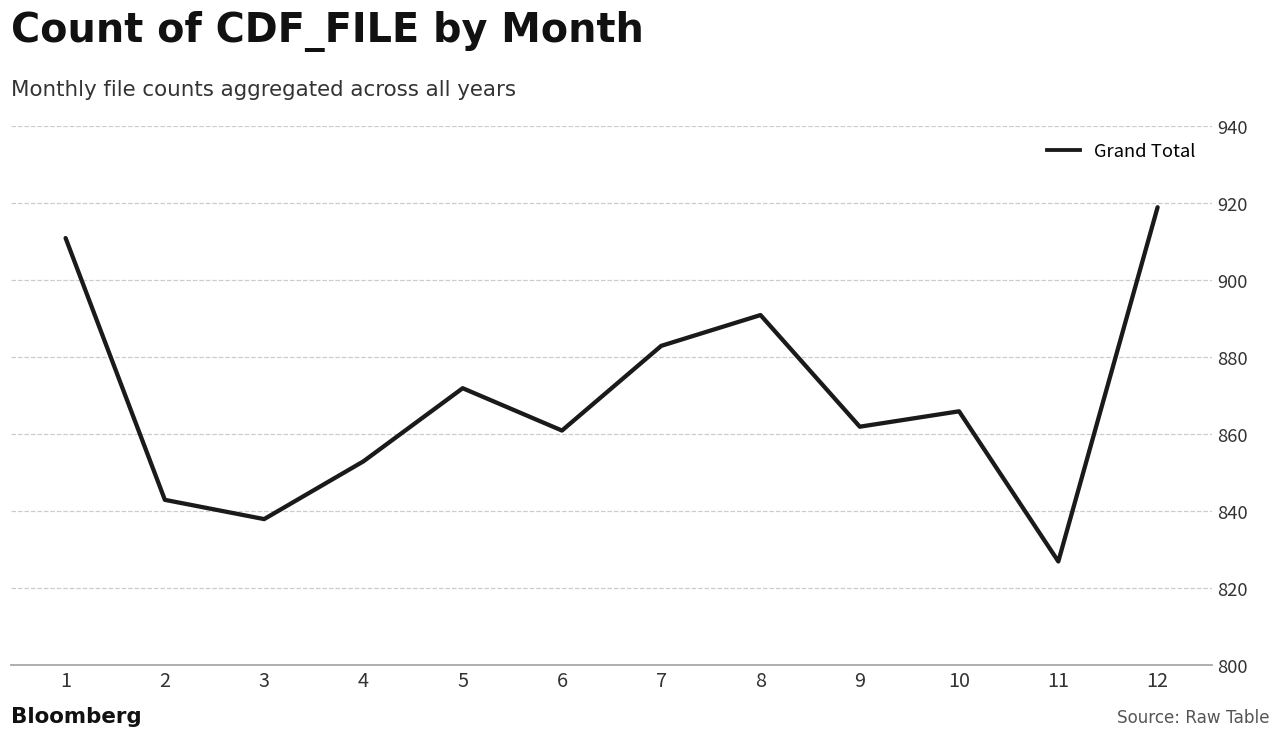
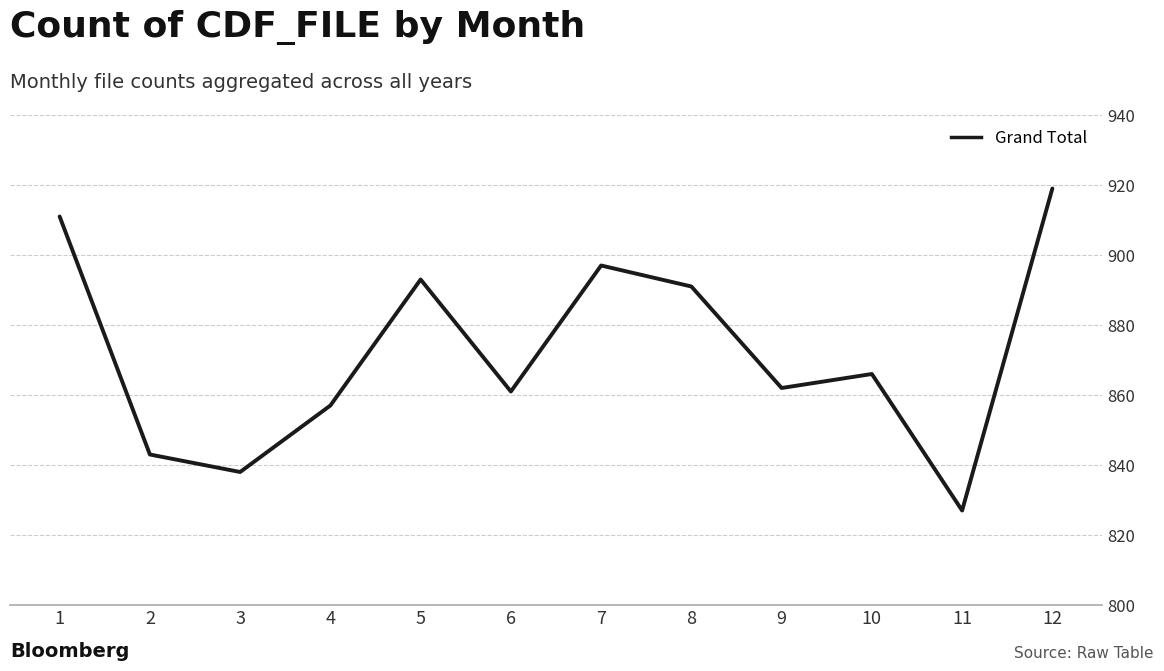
  {
    "1": 911,
    "2": 843,
    "3": 838,
-   "4": 853,
-   "5": 872,
+   "4": 857,
+   "5": 893,
    "6": 861,
-   "7": 883,
+   "7": 897,
    "8": 891,
    "9": 862,
    "10": 866,
    "11": 827,
    "12": 919
  }
